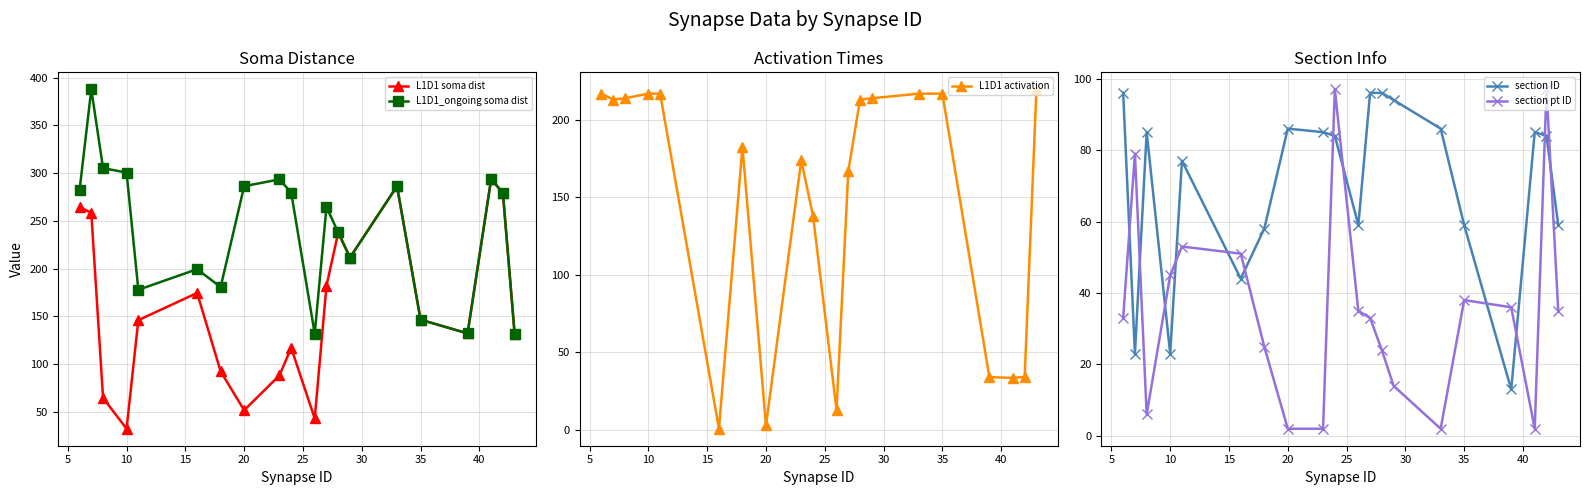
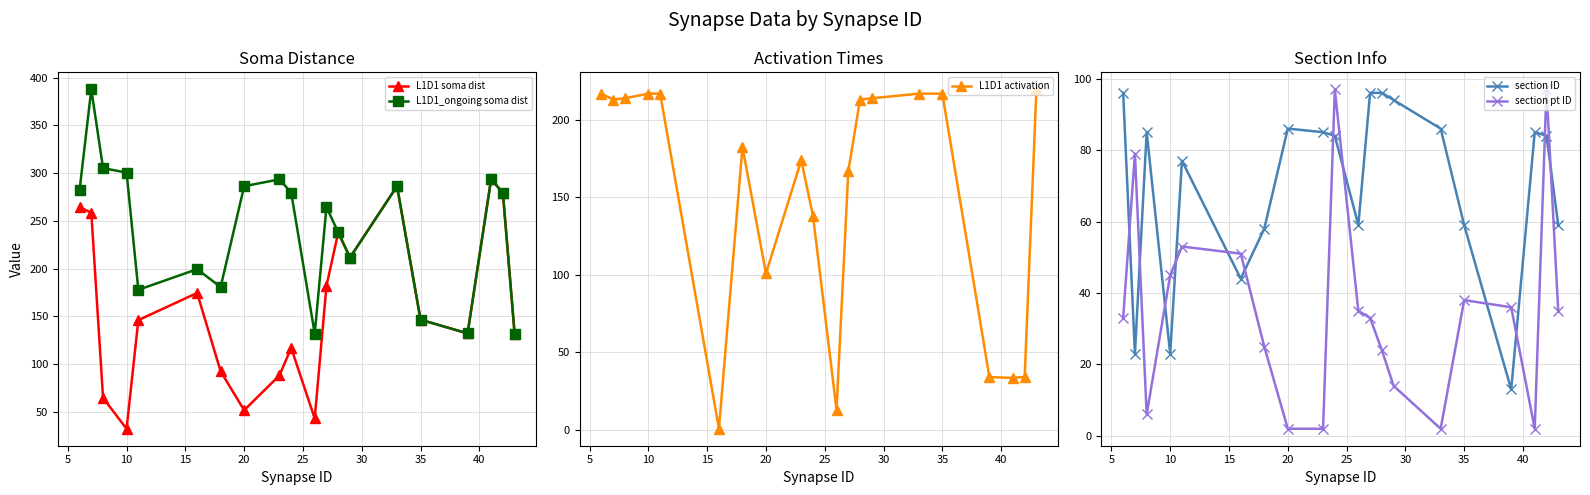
  {
    "Soma Distance": {
      "L1D1 soma dist": {
        "10": 30,
        "20": 50
      },
      "L1D1_ongoing soma dist": {
        "10": 300,
        "20": 290
      }
    },
    "Activation Times": {
      "10": 217,
-     "20": 3,
+     "20": 101,
      "35": 217
    },
    "Section Info": {
      "section ID": {
        "10": 23,
        "20": 86,
        "35": 59
      },
      "section pt ID": {
        "10": 45,
        "20": 2,
        "35": 38
      }
    }
  }
